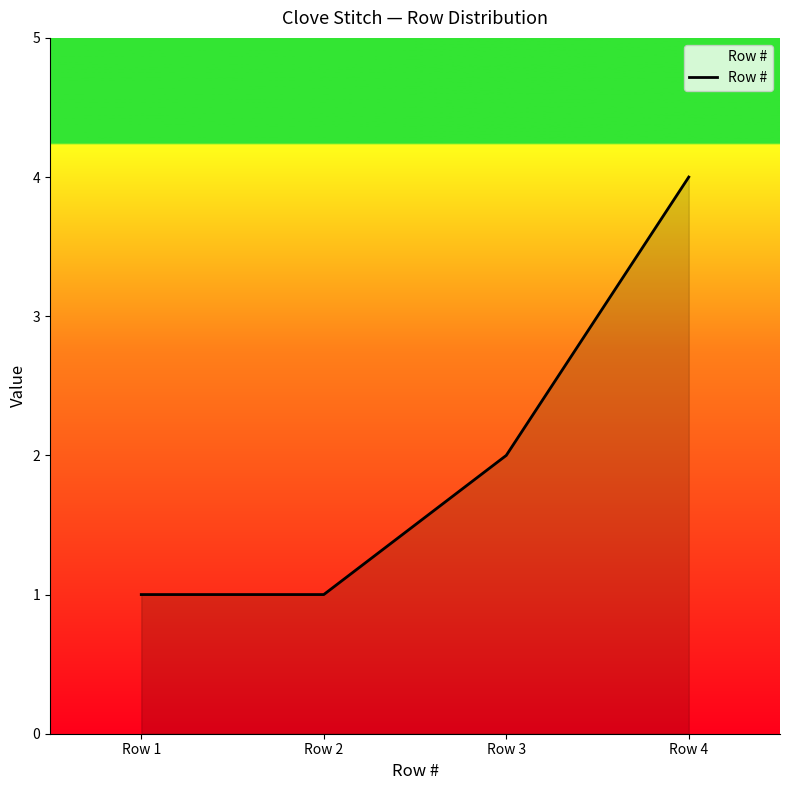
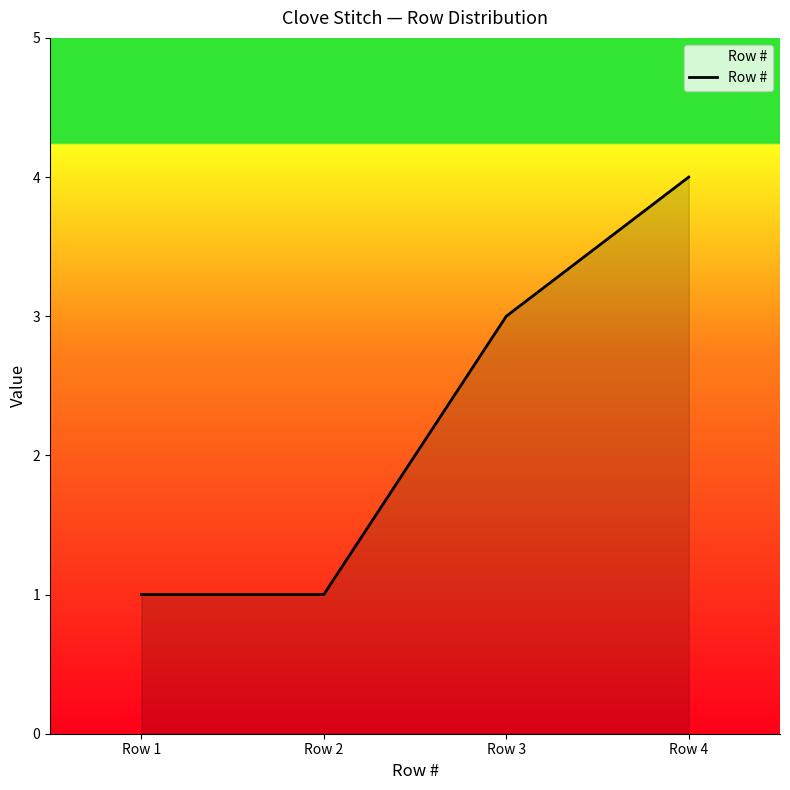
  {
    "Row 1": 1,
    "Row 2": 1,
-   "Row 3": 2,
+   "Row 3": 3,
    "Row 4": 4
  }
